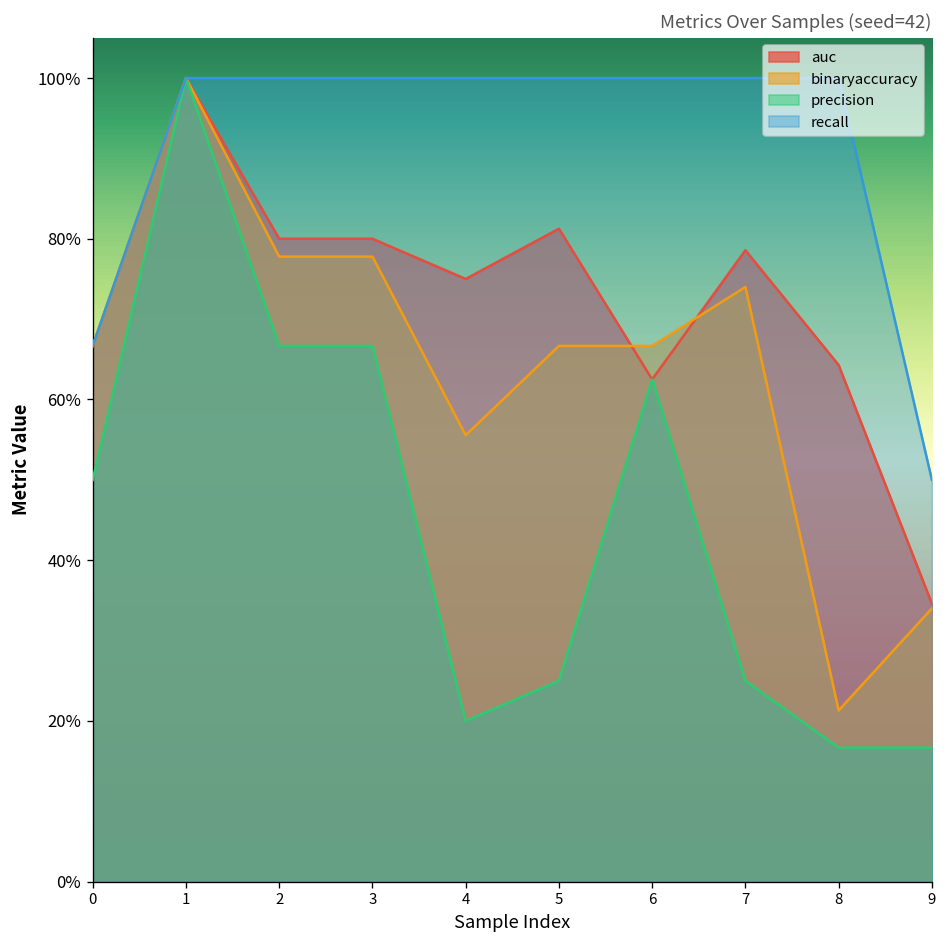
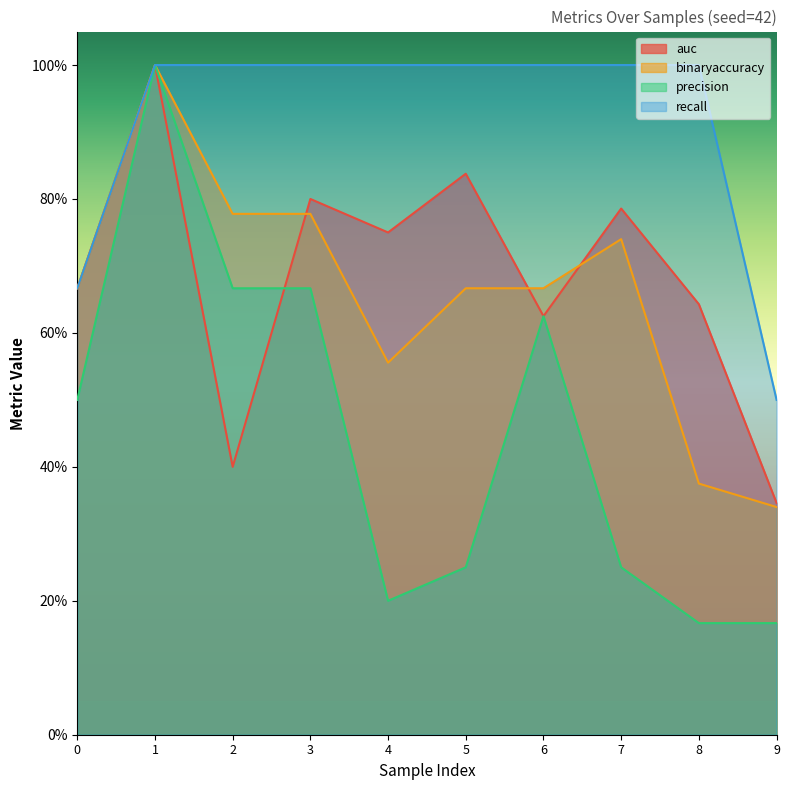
  {
    "auc": {
-     "2": "80%",
+     "2": "40%",
      "3": "80%",
      "4": "75%",
-     "5": "81%",
+     "5": "84%",
      "7": "79%",
      "8": "64%",
      "9": "35%"
    },
    "binaryaccuracy": {
      "2": "78%",
      "3": "78%",
      "4": "56%",
      "5": "67%",
      "6": "67%",
      "7": "74%",
-     "8": "21%",
+     "8": "38%",
      "9": "34%"
    },
    "precision": {
      "0": "50%",
      "2": "67%",
      "3": "67%",
      "4": "20%",
      "5": "25%",
      "7": "25%",
      "8": "17%",
      "9": "17%"
    },
    "recall": {
      "2": "100%",
      "3": "100%",
      "4": "100%",
      "5": "100%",
      "6": "100%",
      "7": "100%",
      "9": "50%"
    }
  }
